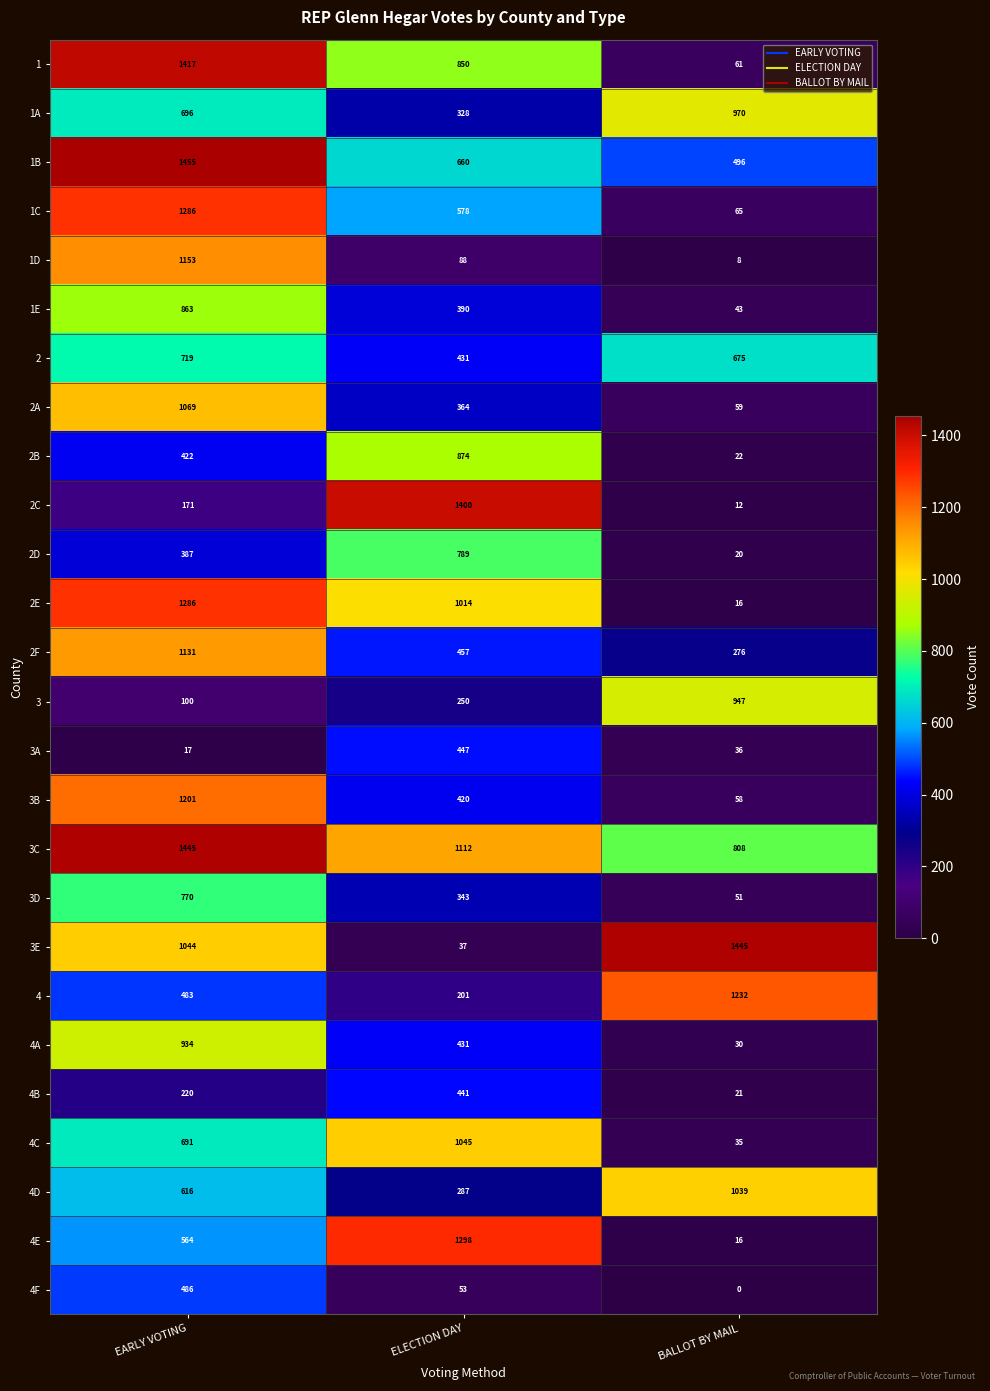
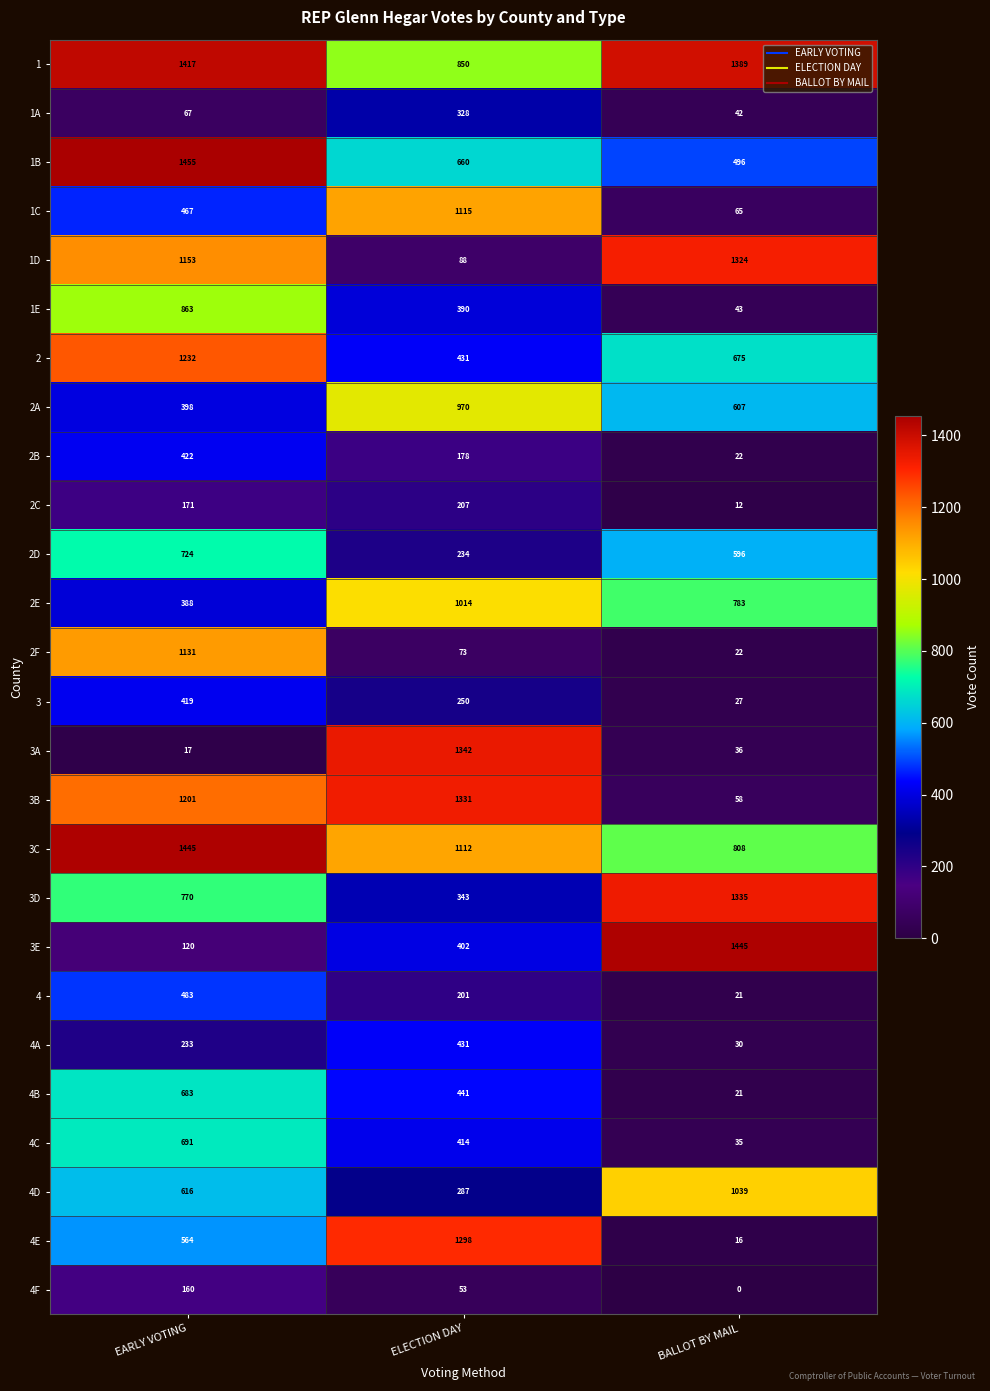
  {
    "1": {
      "EARLY VOTING": 1417,
      "ELECTION DAY": 850,
-     "BALLOT BY MAIL": 61
+     "BALLOT BY MAIL": 1389
    },
    "1A": {
-     "EARLY VOTING": 696,
+     "EARLY VOTING": 67,
      "ELECTION DAY": 328,
-     "BALLOT BY MAIL": 970
+     "BALLOT BY MAIL": 42
    },
    "1B": {
      "EARLY VOTING": 1455,
      "ELECTION DAY": 660,
      "BALLOT BY MAIL": 496
    },
    "1C": {
-     "EARLY VOTING": 1286,
-     "ELECTION DAY": 578,
+     "EARLY VOTING": 467,
+     "ELECTION DAY": 1115,
      "BALLOT BY MAIL": 65
    },
    "1D": {
      "EARLY VOTING": 1153,
      "ELECTION DAY": 88,
-     "BALLOT BY MAIL": 8
+     "BALLOT BY MAIL": 1324
    },
    "1E": {
      "EARLY VOTING": 863,
      "ELECTION DAY": 390,
      "BALLOT BY MAIL": 43
    },
    "2": {
-     "EARLY VOTING": 719,
+     "EARLY VOTING": 1232,
      "ELECTION DAY": 431,
      "BALLOT BY MAIL": 675
    },
    "2A": {
-     "EARLY VOTING": 1069,
-     "ELECTION DAY": 364,
-     "BALLOT BY MAIL": 59
+     "EARLY VOTING": 398,
+     "ELECTION DAY": 970,
+     "BALLOT BY MAIL": 607
    },
    "2B": {
      "EARLY VOTING": 422,
-     "ELECTION DAY": 874,
+     "ELECTION DAY": 178,
      "BALLOT BY MAIL": 22
    },
    "2C": {
      "EARLY VOTING": 171,
-     "ELECTION DAY": 1400,
+     "ELECTION DAY": 207,
      "BALLOT BY MAIL": 12
    },
    "2D": {
-     "EARLY VOTING": 387,
-     "ELECTION DAY": 789,
-     "BALLOT BY MAIL": 20
+     "EARLY VOTING": 724,
+     "ELECTION DAY": 234,
+     "BALLOT BY MAIL": 596
    },
    "2E": {
-     "EARLY VOTING": 1286,
+     "EARLY VOTING": 388,
      "ELECTION DAY": 1014,
-     "BALLOT BY MAIL": 16
+     "BALLOT BY MAIL": 783
    },
    "2F": {
      "EARLY VOTING": 1131,
-     "ELECTION DAY": 457,
-     "BALLOT BY MAIL": 276
+     "ELECTION DAY": 73,
+     "BALLOT BY MAIL": 22
    },
    "3": {
-     "EARLY VOTING": 100,
+     "EARLY VOTING": 419,
      "ELECTION DAY": 250,
-     "BALLOT BY MAIL": 947
+     "BALLOT BY MAIL": 27
    },
    "3A": {
      "EARLY VOTING": 17,
-     "ELECTION DAY": 447,
+     "ELECTION DAY": 1342,
      "BALLOT BY MAIL": 36
    },
    "3B": {
      "EARLY VOTING": 1201,
-     "ELECTION DAY": 420,
+     "ELECTION DAY": 1331,
      "BALLOT BY MAIL": 58
    },
    "3C": {
      "EARLY VOTING": 1445,
      "ELECTION DAY": 1112,
      "BALLOT BY MAIL": 808
    },
    "3D": {
      "EARLY VOTING": 770,
      "ELECTION DAY": 343,
-     "BALLOT BY MAIL": 51
+     "BALLOT BY MAIL": 1335
    },
    "3E": {
-     "EARLY VOTING": 1044,
-     "ELECTION DAY": 37,
+     "EARLY VOTING": 120,
+     "ELECTION DAY": 402,
      "BALLOT BY MAIL": 1445
    },
    "4": {
      "EARLY VOTING": 483,
      "ELECTION DAY": 201,
-     "BALLOT BY MAIL": 1232
+     "BALLOT BY MAIL": 21
    },
    "4A": {
-     "EARLY VOTING": 934,
+     "EARLY VOTING": 233,
      "ELECTION DAY": 431,
      "BALLOT BY MAIL": 30
    },
    "4B": {
-     "EARLY VOTING": 220,
+     "EARLY VOTING": 683,
      "ELECTION DAY": 441,
      "BALLOT BY MAIL": 21
    },
    "4C": {
      "EARLY VOTING": 691,
-     "ELECTION DAY": 1045,
+     "ELECTION DAY": 414,
      "BALLOT BY MAIL": 35
    },
    "4D": {
      "EARLY VOTING": 616,
      "ELECTION DAY": 287,
      "BALLOT BY MAIL": 1039
    },
    "4E": {
      "EARLY VOTING": 564,
      "ELECTION DAY": 1298,
      "BALLOT BY MAIL": 16
    },
    "4F": {
-     "EARLY VOTING": 486,
+     "EARLY VOTING": 160,
      "ELECTION DAY": 53,
      "BALLOT BY MAIL": 0
    }
  }
